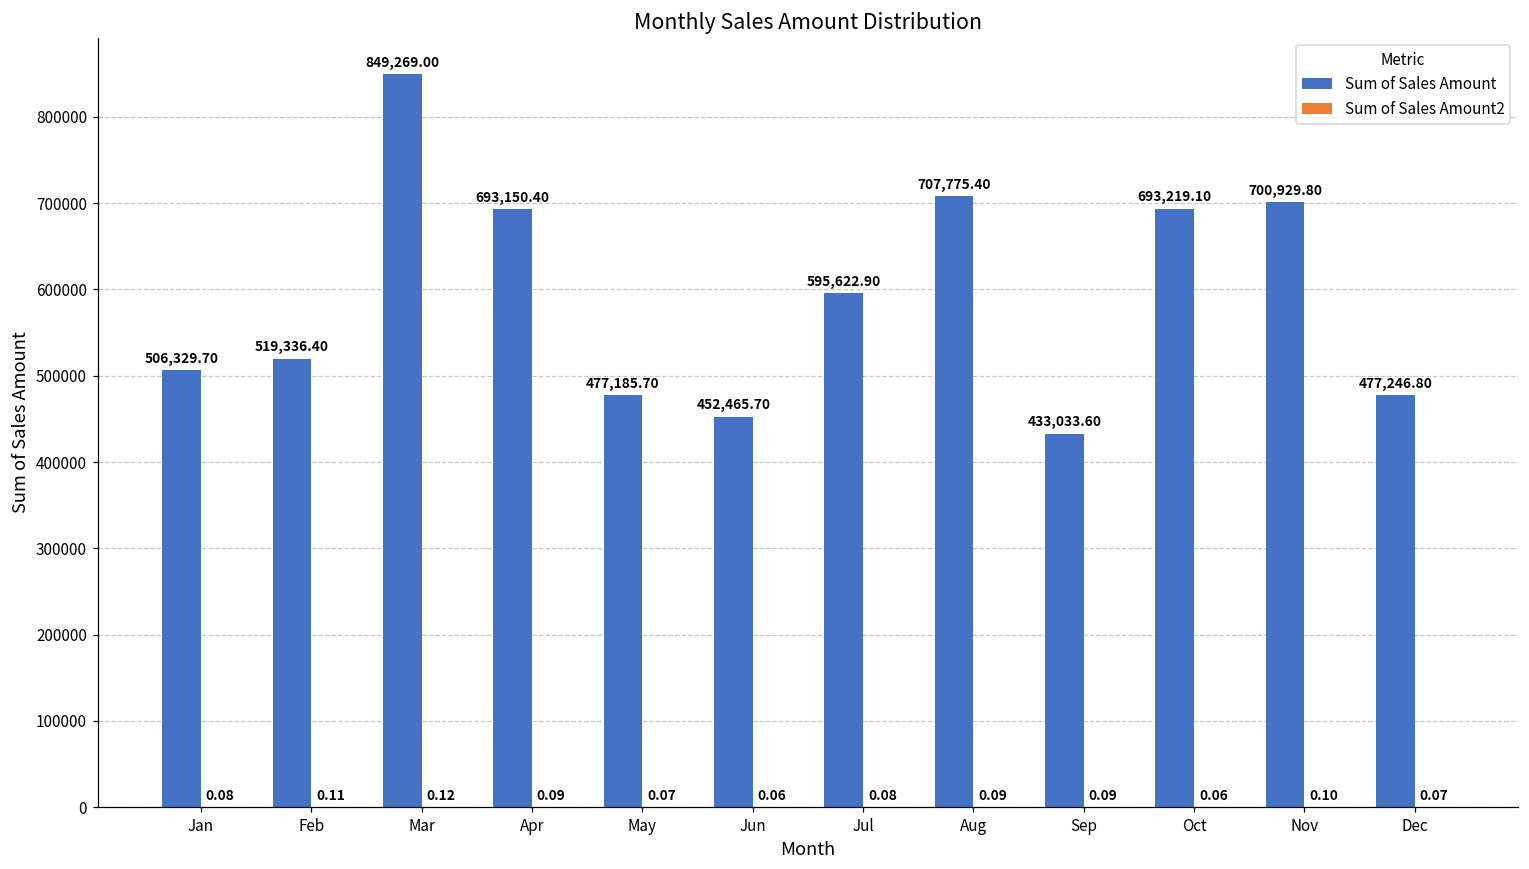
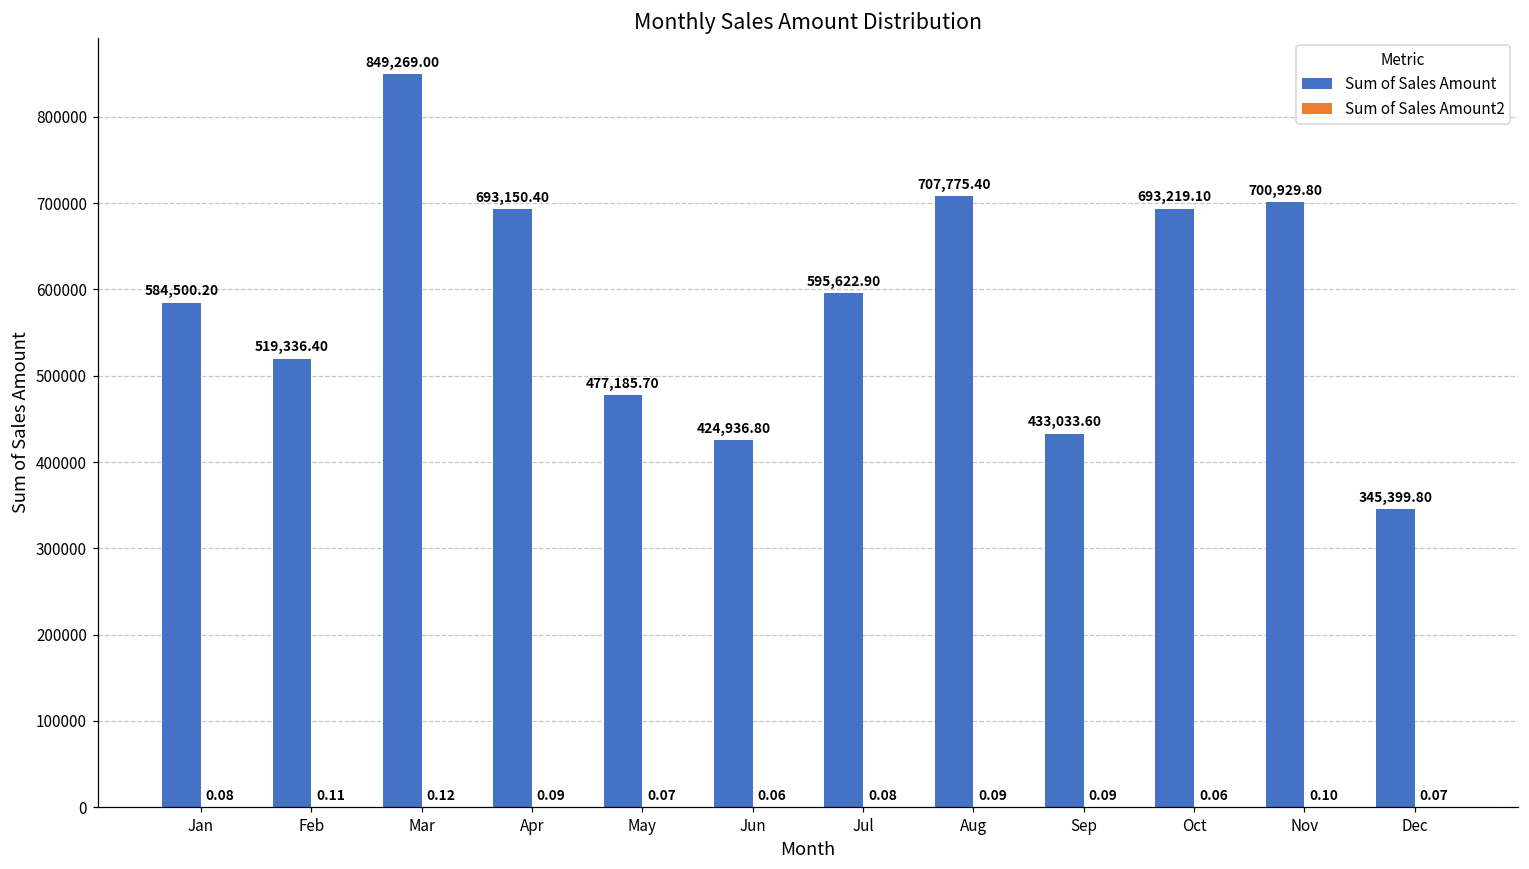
  {
    "Sum of Sales Amount": {
-     "Jan": "506,329.70",
+     "Jan": "584,500.20",
      "Feb": "519,336.40",
      "Mar": "849,269.00",
      "Apr": "693,150.40",
      "May": "477,185.70",
-     "Jun": "452,465.70",
+     "Jun": "424,936.80",
      "Jul": "595,622.90",
      "Aug": "707,775.40",
      "Sep": "433,033.60",
      "Oct": "693,219.10",
      "Nov": "700,929.80",
-     "Dec": "477,246.80"
+     "Dec": "345,399.80"
    },
    "Sum of Sales Amount2": {
      "Jan": "0.08",
      "Feb": "0.11",
      "Mar": "0.12",
      "Apr": "0.09",
      "May": "0.07",
      "Jun": "0.06",
      "Jul": "0.08",
      "Aug": "0.09",
      "Sep": "0.09",
      "Oct": "0.06",
      "Nov": "0.10",
      "Dec": "0.07"
    }
  }
